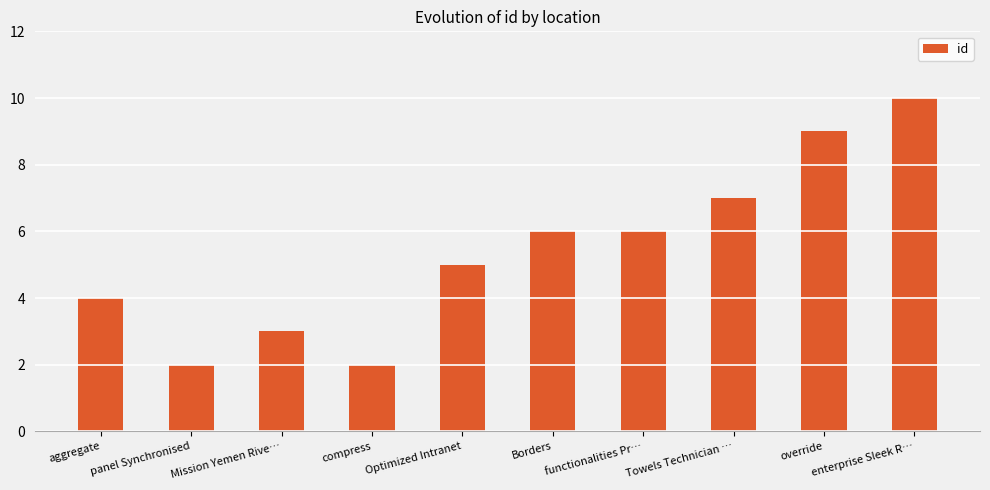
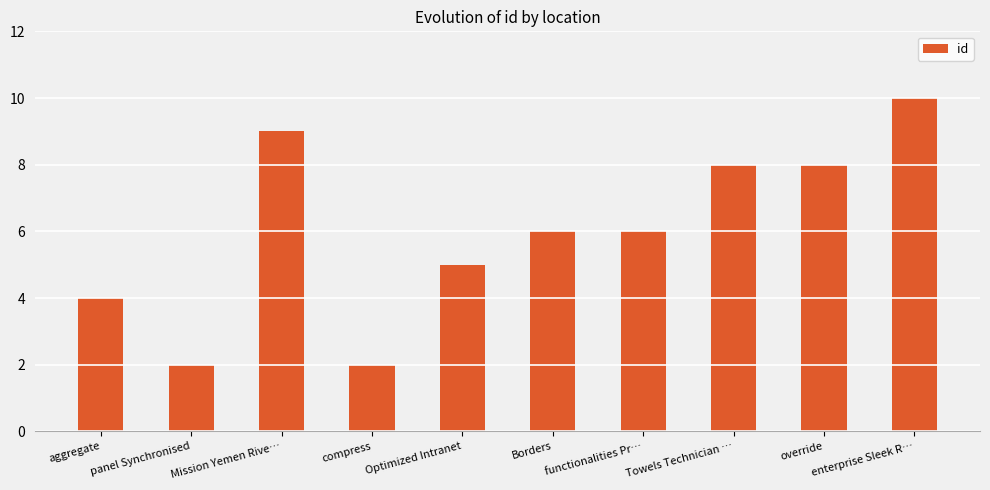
  {
    "aggregate": 4,
    "panel Synchronised": 2,
-   "Mission Yemen Rive…": 3,
+   "Mission Yemen Rive…": 9,
    "compress": 2,
    "Optimized Intranet": 5,
    "Borders": 6,
    "functionalities Pr…": 6,
-   "Towels Technician …": 7,
-   "override": 9,
+   "Towels Technician …": 8,
+   "override": 8,
    "enterprise Sleek R…": 10
  }
